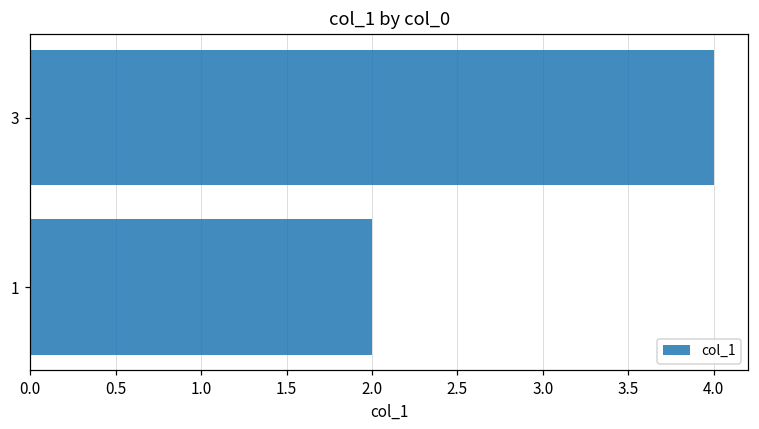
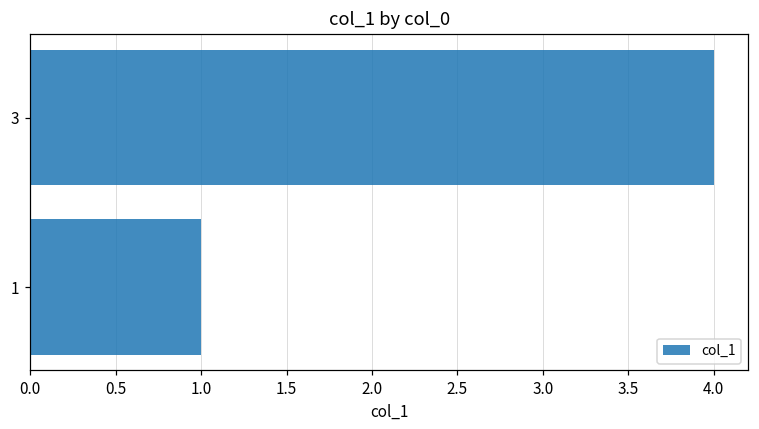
  {
    "3": 4,
-   "1": 2
+   "1": 1
  }
